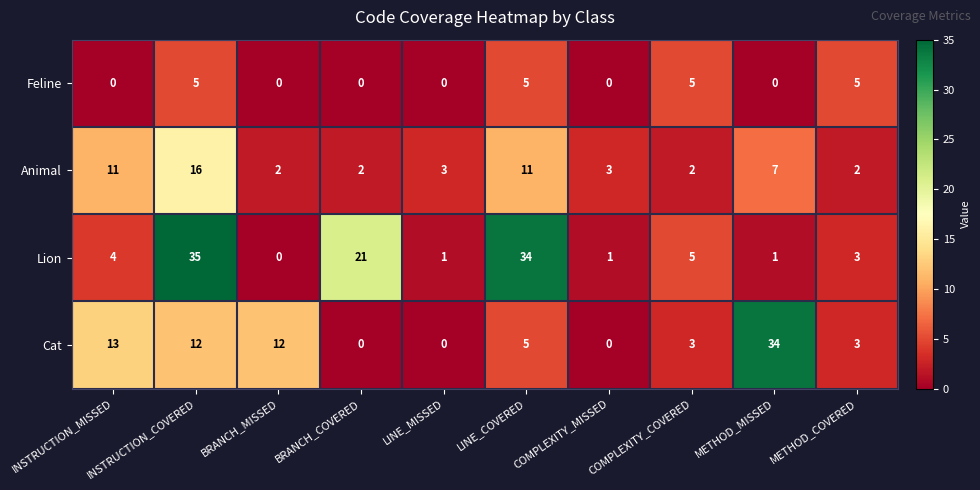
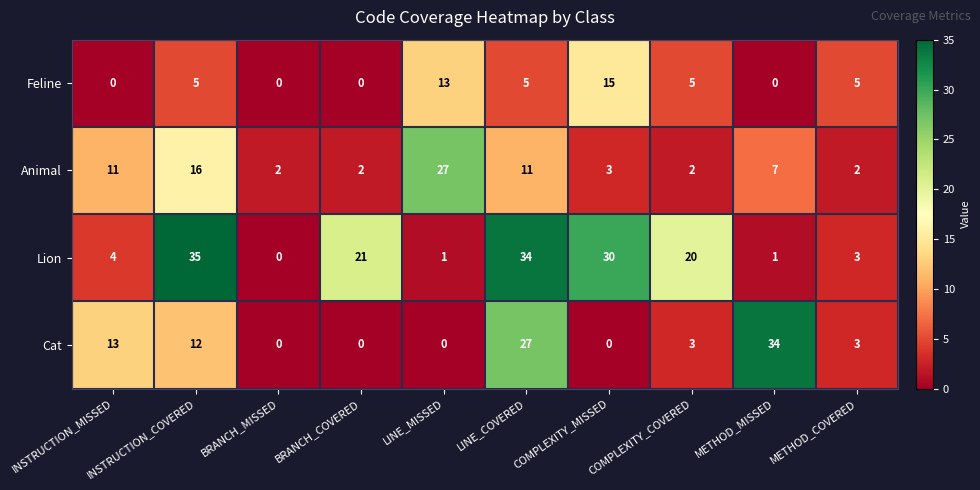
  {
    "Feline": {
      "INSTRUCTION_MISSED": 0,
      "INSTRUCTION_COVERED": 5,
      "BRANCH_MISSED": 0,
      "BRANCH_COVERED": 0,
-     "LINE_MISSED": 0,
+     "LINE_MISSED": 13,
      "LINE_COVERED": 5,
-     "COMPLEXITY_MISSED": 0,
+     "COMPLEXITY_MISSED": 15,
      "COMPLEXITY_COVERED": 5,
      "METHOD_MISSED": 0,
      "METHOD_COVERED": 5
    },
    "Animal": {
      "INSTRUCTION_MISSED": 11,
      "INSTRUCTION_COVERED": 16,
      "BRANCH_MISSED": 2,
      "BRANCH_COVERED": 2,
-     "LINE_MISSED": 3,
+     "LINE_MISSED": 27,
      "LINE_COVERED": 11,
      "COMPLEXITY_MISSED": 3,
      "COMPLEXITY_COVERED": 2,
      "METHOD_MISSED": 7,
      "METHOD_COVERED": 2
    },
    "Lion": {
      "INSTRUCTION_MISSED": 4,
      "INSTRUCTION_COVERED": 35,
      "BRANCH_MISSED": 0,
      "BRANCH_COVERED": 21,
      "LINE_MISSED": 1,
      "LINE_COVERED": 34,
-     "COMPLEXITY_MISSED": 1,
-     "COMPLEXITY_COVERED": 5,
+     "COMPLEXITY_MISSED": 30,
+     "COMPLEXITY_COVERED": 20,
      "METHOD_MISSED": 1,
      "METHOD_COVERED": 3
    },
    "Cat": {
      "INSTRUCTION_MISSED": 13,
      "INSTRUCTION_COVERED": 12,
-     "BRANCH_MISSED": 12,
+     "BRANCH_MISSED": 0,
      "BRANCH_COVERED": 0,
      "LINE_MISSED": 0,
-     "LINE_COVERED": 5,
+     "LINE_COVERED": 27,
      "COMPLEXITY_MISSED": 0,
      "COMPLEXITY_COVERED": 3,
      "METHOD_MISSED": 34,
      "METHOD_COVERED": 3
    }
  }
